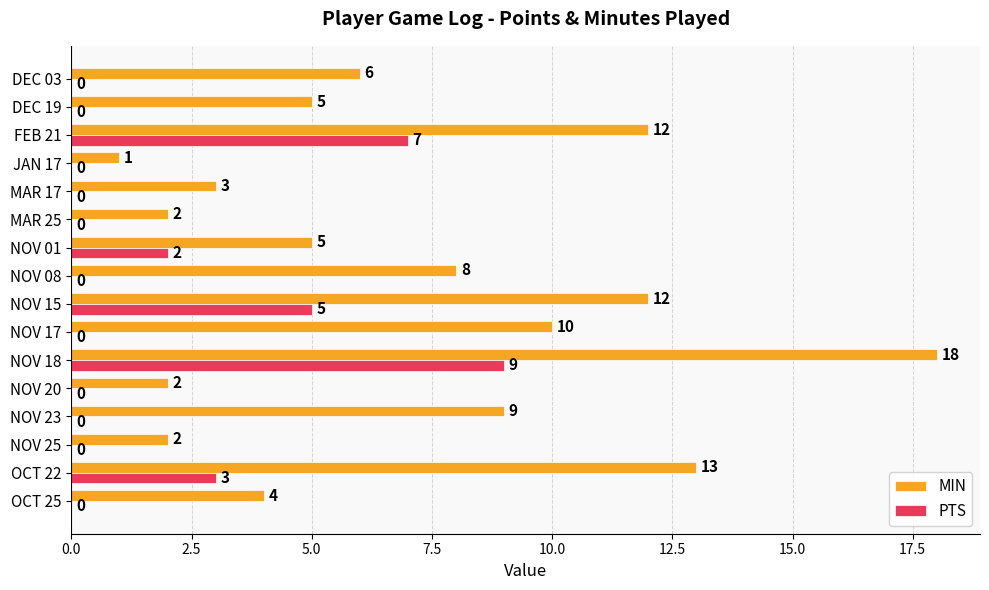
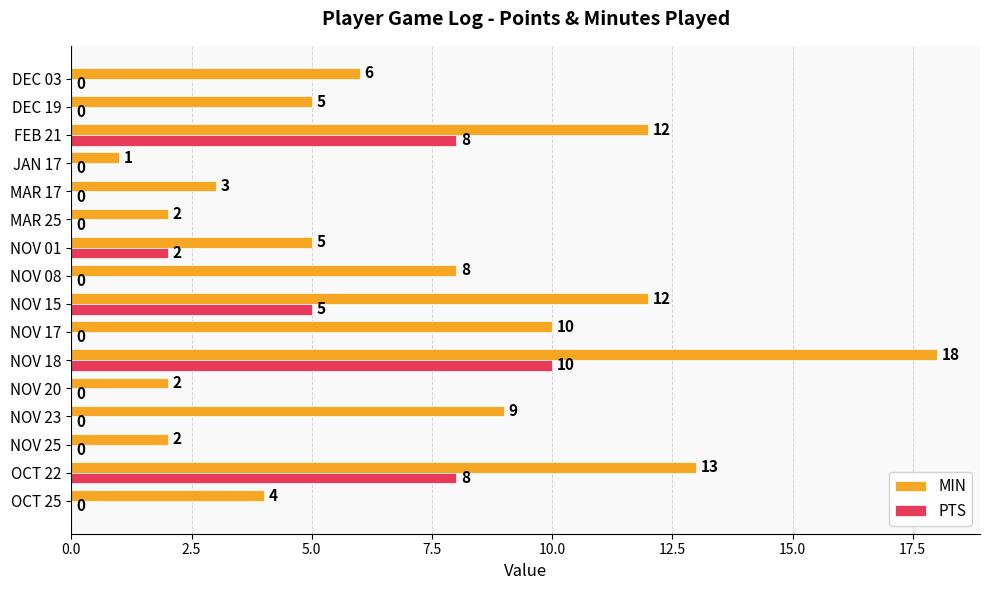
  {
    "MIN": {
      "DEC 03": 6,
      "DEC 19": 5,
      "FEB 21": 12,
      "JAN 17": 1,
      "MAR 17": 3,
      "MAR 25": 2,
      "NOV 01": 5,
      "NOV 08": 8,
      "NOV 15": 12,
      "NOV 17": 10,
      "NOV 18": 18,
      "NOV 20": 2,
      "NOV 23": 9,
      "NOV 25": 2,
      "OCT 22": 13,
      "OCT 25": 4
    },
    "PTS": {
      "DEC 03": 0,
      "DEC 19": 0,
-     "FEB 21": 7,
+     "FEB 21": 8,
      "JAN 17": 0,
      "MAR 17": 0,
      "MAR 25": 0,
      "NOV 01": 2,
      "NOV 08": 0,
      "NOV 15": 5,
      "NOV 17": 0,
-     "NOV 18": 9,
+     "NOV 18": 10,
      "NOV 20": 0,
      "NOV 23": 0,
      "NOV 25": 0,
-     "OCT 22": 3,
+     "OCT 22": 8,
      "OCT 25": 0
    }
  }
